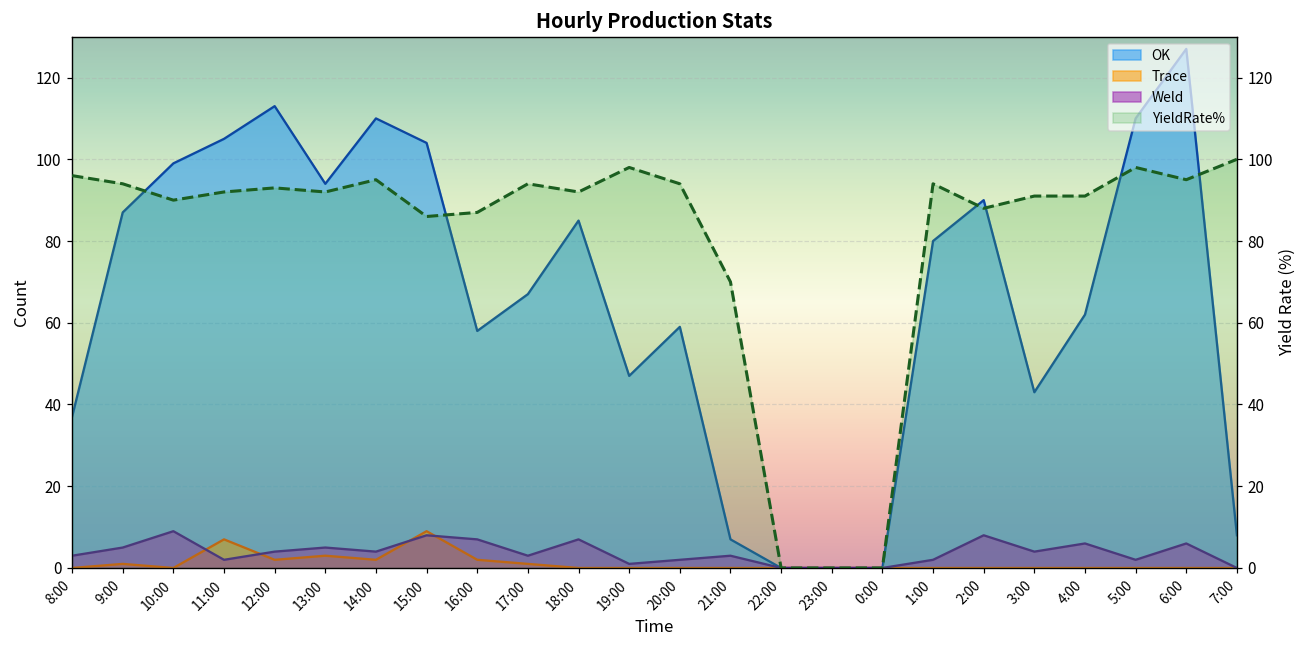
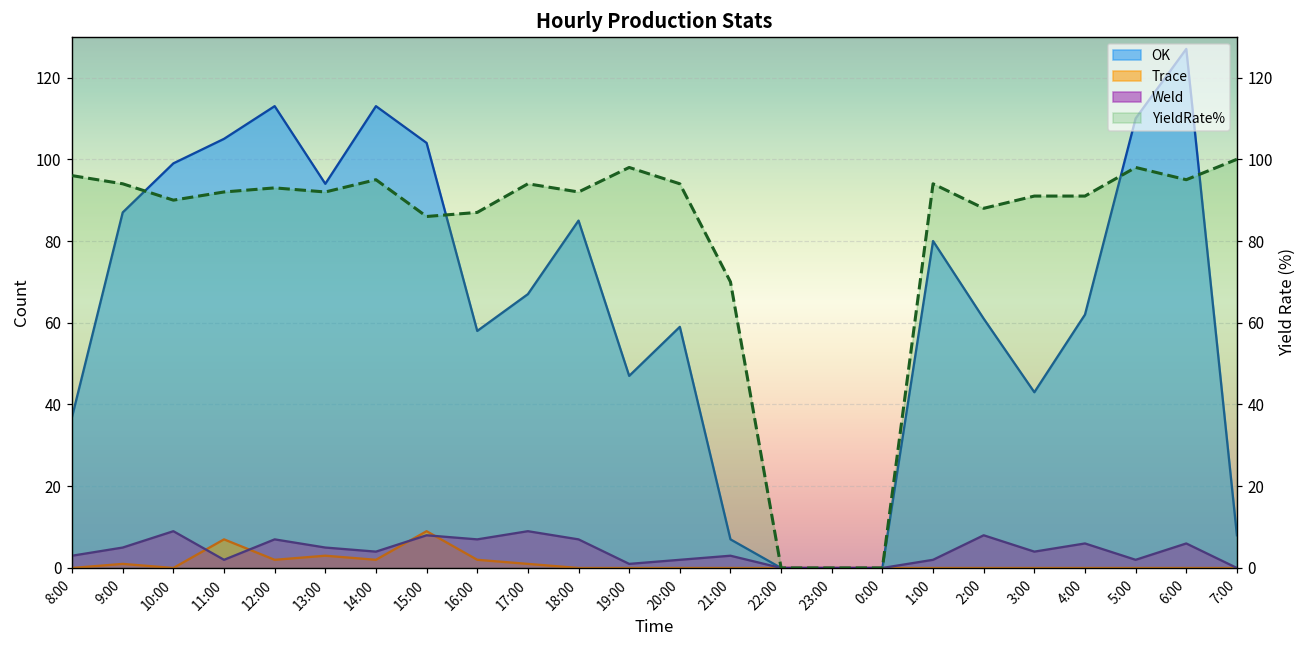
  {
    "OK": {
      "8:00": 37,
      "9:00": 87,
      "10:00": 99,
      "11:00": 105,
      "12:00": 113,
      "13:00": 94,
-     "14:00": 110,
+     "14:00": 113,
      "15:00": 104,
      "16:00": 58,
      "17:00": 67,
      "18:00": 85,
      "19:00": 47,
      "20:00": 59,
      "21:00": 7,
      "1:00": 80,
-     "2:00": 90,
+     "2:00": 61,
      "3:00": 43,
      "4:00": 62,
      "7:00": 8
    },
    "Trace": {
      "8:00": 0,
      "9:00": 1,
      "10:00": 0,
      "11:00": 7,
      "12:00": 2,
      "13:00": 3,
      "14:00": 2,
      "15:00": 9,
      "16:00": 2,
      "17:00": 1,
      "18:00": 0,
      "19:00": 0,
      "20:00": 0,
      "21:00": 0,
      "1:00": 0,
      "2:00": 0,
      "3:00": 0,
      "4:00": 0,
      "5:00": 0,
      "6:00": 0
    },
    "Weld": {
      "8:00": 3,
      "9:00": 5,
      "10:00": 9,
      "11:00": 2,
-     "12:00": 4,
+     "12:00": 7,
      "13:00": 5,
      "14:00": 4,
      "15:00": 8,
      "16:00": 7,
-     "17:00": 3,
+     "17:00": 9,
      "18:00": 7,
      "19:00": 1,
      "20:00": 2,
      "21:00": 3,
      "1:00": 2,
      "2:00": 8,
      "3:00": 4,
      "4:00": 6,
      "5:00": 2,
      "6:00": 6
    },
    "YieldRate%": {
      "8:00": 96,
      "9:00": 94,
      "10:00": 90,
      "11:00": 92,
      "12:00": 93,
      "13:00": 92,
      "14:00": 95,
      "15:00": 86,
      "16:00": 87,
      "17:00": 94,
      "18:00": 92,
      "19:00": 98,
      "20:00": 94,
      "21:00": 70,
      "22:00": 0,
      "23:00": 0,
      "0:00": 0,
      "1:00": 94,
      "2:00": 88,
      "3:00": 91,
      "4:00": 91,
      "5:00": 98,
      "6:00": 95,
      "7:00": 100
    }
  }
